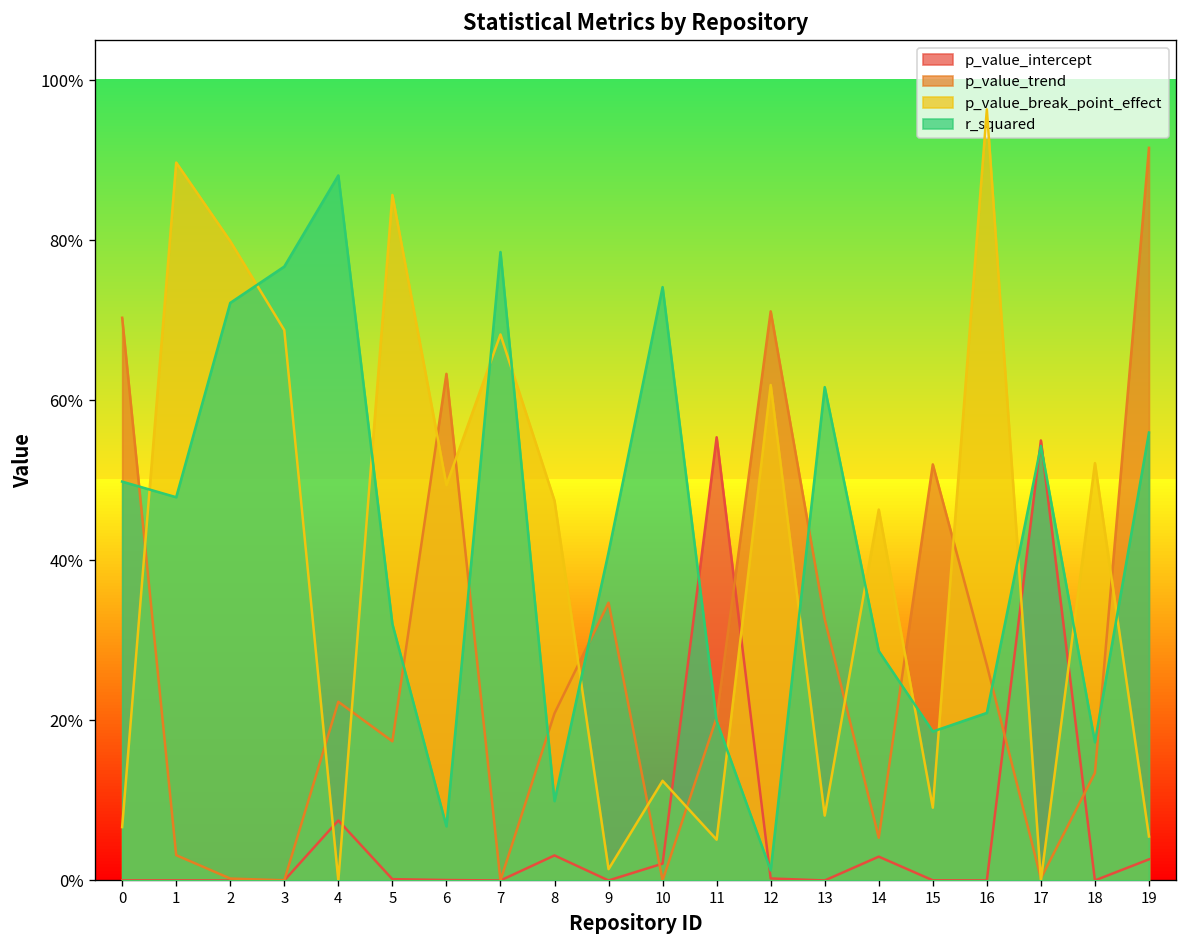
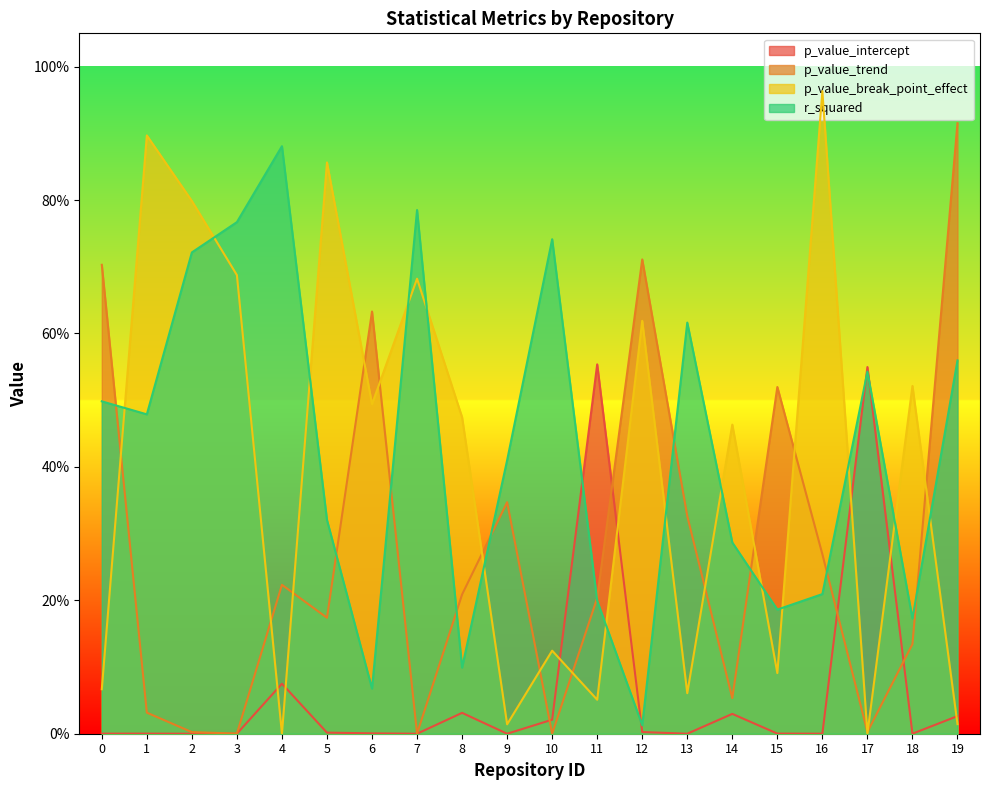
  {
    "p_value_break_point_effect": {
      "0": "7%",
      "1": "90%",
      "2": "80%",
      "3": "69%",
      "4": "0%",
      "5": "86%",
      "6": "49%",
      "7": "68%",
      "8": "47%",
      "9": "1%",
      "10": "12%",
      "11": "5%",
      "12": "62%",
-     "13": "8%",
+     "13": "6%",
      "14": "46%",
      "15": "9%",
      "18": "52%",
-     "19": "5%"
+     "19": "1%"
    },
    "r_squared": {
      "0": "50%",
      "1": "48%",
      "2": "72%",
      "3": "77%",
      "4": "88%",
      "5": "32%",
      "6": "7%",
      "7": "79%",
      "8": "10%",
      "9": "41%",
      "10": "74%",
      "11": "20%",
      "12": "1%",
      "13": "62%",
      "14": "29%",
      "15": "19%",
      "16": "21%",
      "17": "54%",
      "18": "17%",
      "19": "56%"
    }
  }
